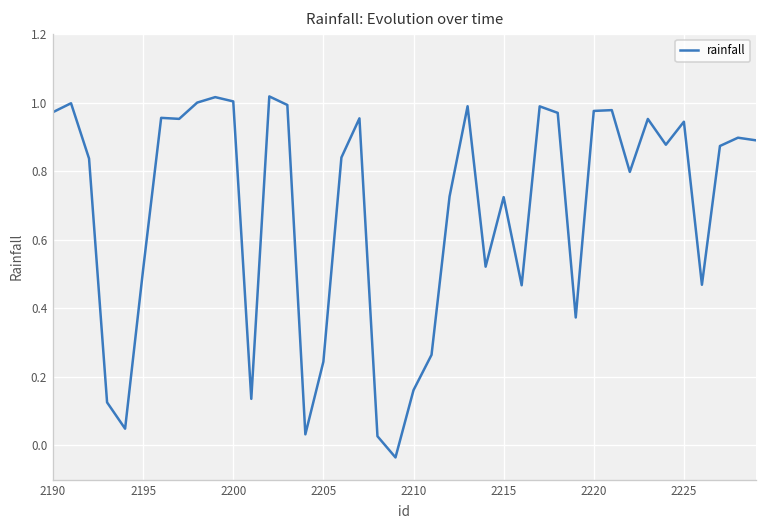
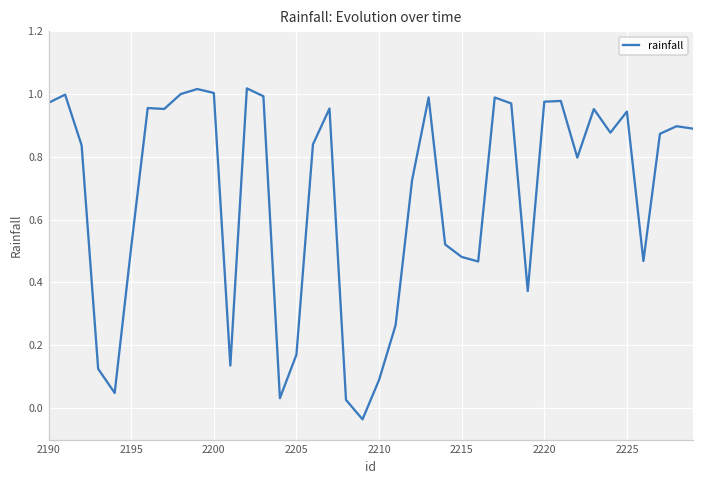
  {
    "2190": 0.97,
    "2195": 0.51,
    "2200": 1.00,
-   "2205": 0.24,
-   "2210": 0.16,
-   "2215": 0.72,
+   "2205": 0.17,
+   "2210": 0.09,
+   "2215": 0.48,
    "2220": 0.98,
    "2225": 0.94
  }
